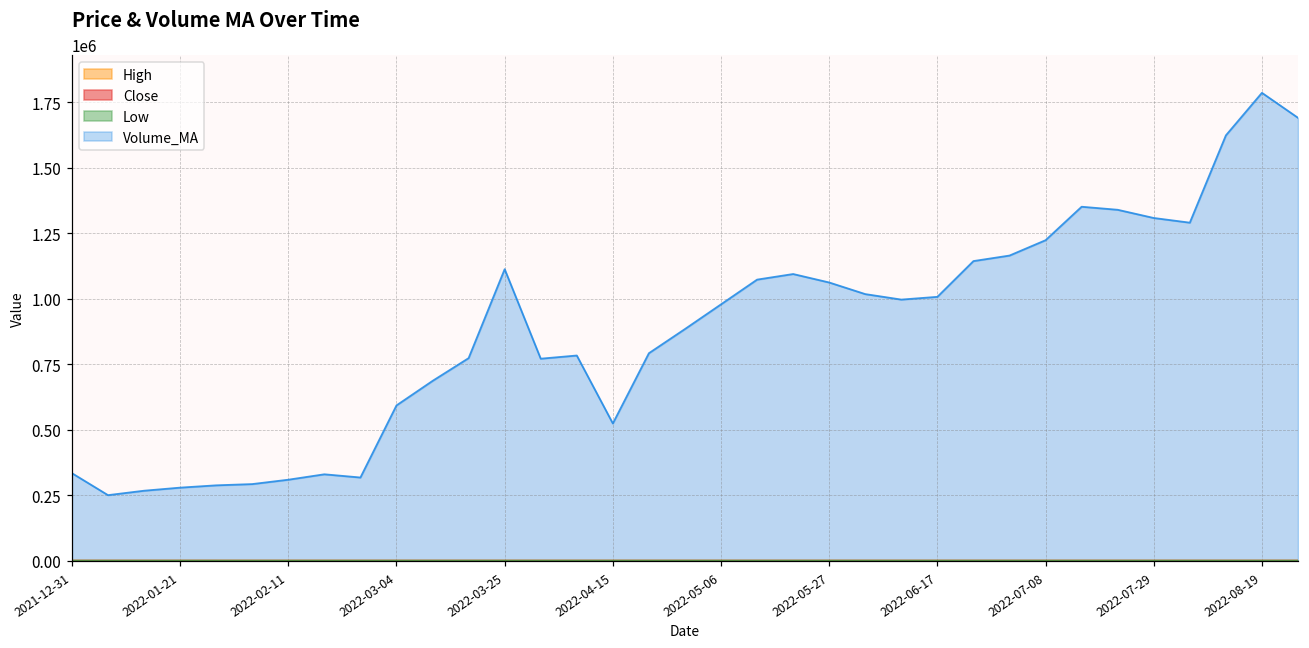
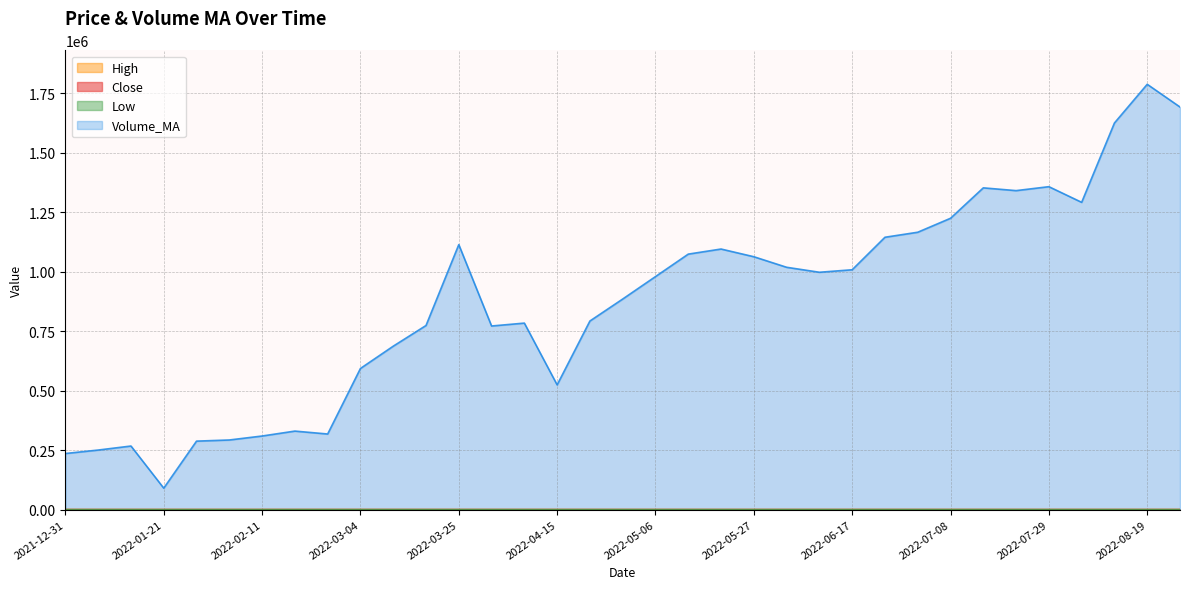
  {
    "Low": {
      "2021-12-31": 0,
      "2022-01-21": 0,
      "2022-02-11": 0,
      "2022-03-04": 0,
      "2022-03-25": 0,
      "2022-04-15": 0,
      "2022-05-06": 0,
      "2022-05-27": 0,
      "2022-06-17": 0,
      "2022-07-08": 0,
      "2022-07-29": 0,
      "2022-08-19": 0
    },
    "Volume_MA": {
-     "2021-12-31": 330000,
-     "2022-01-21": 280000,
+     "2021-12-31": 240000,
+     "2022-01-21": 90000,
      "2022-02-11": 310000,
      "2022-03-04": 590000,
      "2022-03-25": 1110000,
      "2022-04-15": 520000,
      "2022-05-06": 980000,
      "2022-05-27": 1060000,
      "2022-06-17": 1010000,
      "2022-07-08": 1220000,
-     "2022-07-29": 1310000,
+     "2022-07-29": 1360000,
      "2022-08-19": 1790000
    }
  }
